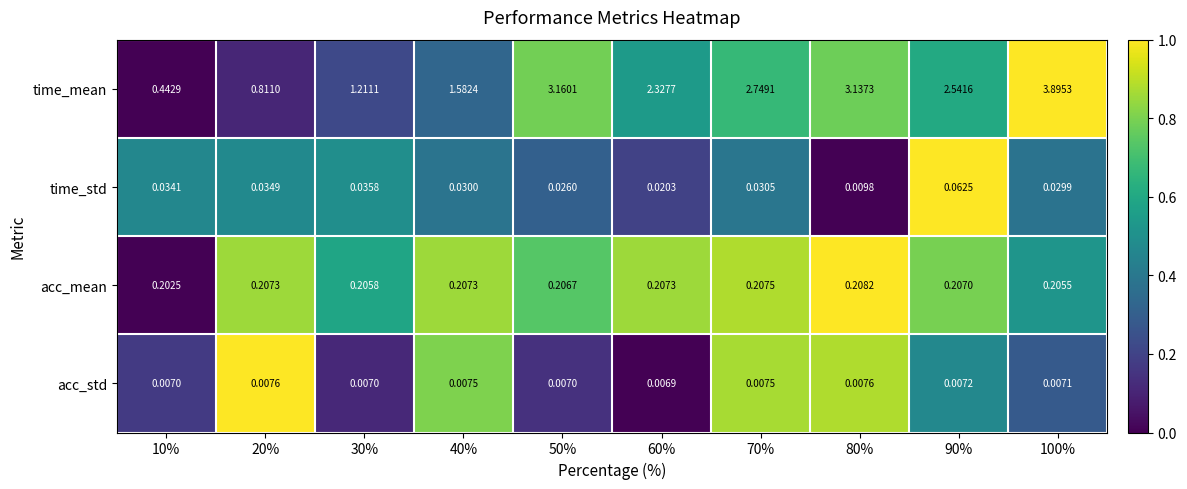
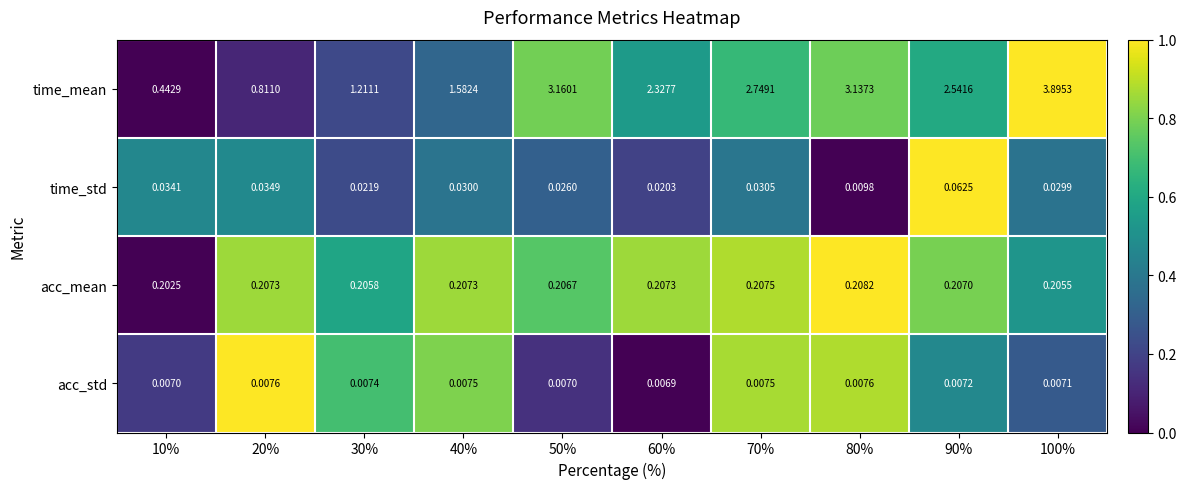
  {
    "time_mean": {
      "10%": 0.4429,
      "20%": 0.8110,
      "30%": 1.2111,
      "40%": 1.5824,
      "50%": 3.1601,
      "60%": 2.3277,
      "70%": 2.7491,
      "80%": 3.1373,
      "90%": 2.5416,
      "100%": 3.8953
    },
    "time_std": {
      "10%": 0.0341,
      "20%": 0.0349,
-     "30%": 0.0358,
+     "30%": 0.0219,
      "40%": 0.0300,
      "50%": 0.0260,
      "60%": 0.0203,
      "70%": 0.0305,
      "80%": 0.0098,
      "90%": 0.0625,
      "100%": 0.0299
    },
    "acc_mean": {
      "10%": 0.2025,
      "20%": 0.2073,
      "30%": 0.2058,
      "40%": 0.2073,
      "50%": 0.2067,
      "60%": 0.2073,
      "70%": 0.2075,
      "80%": 0.2082,
      "90%": 0.2070,
      "100%": 0.2055
    },
    "acc_std": {
      "10%": 0.0070,
      "20%": 0.0076,
-     "30%": 0.0070,
+     "30%": 0.0074,
      "40%": 0.0075,
      "50%": 0.0070,
      "60%": 0.0069,
      "70%": 0.0075,
      "80%": 0.0076,
      "90%": 0.0072,
      "100%": 0.0071
    }
  }
